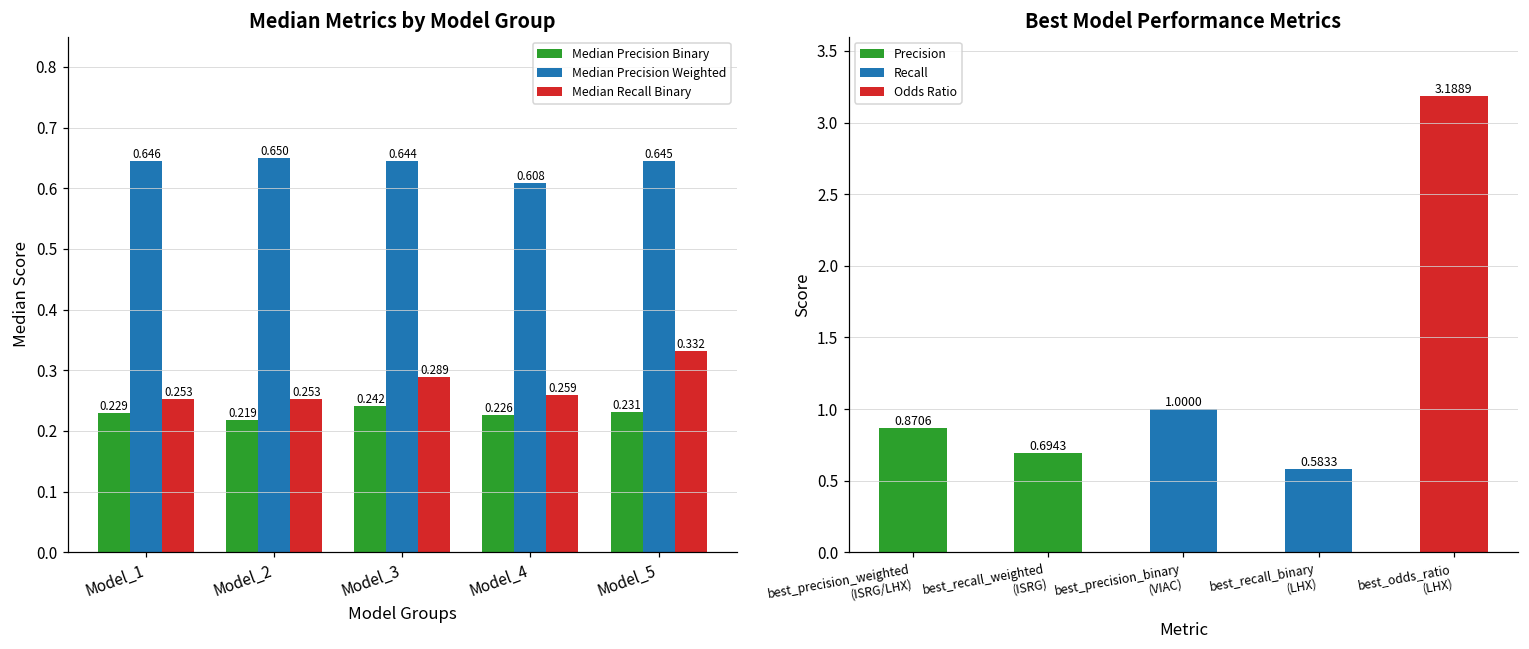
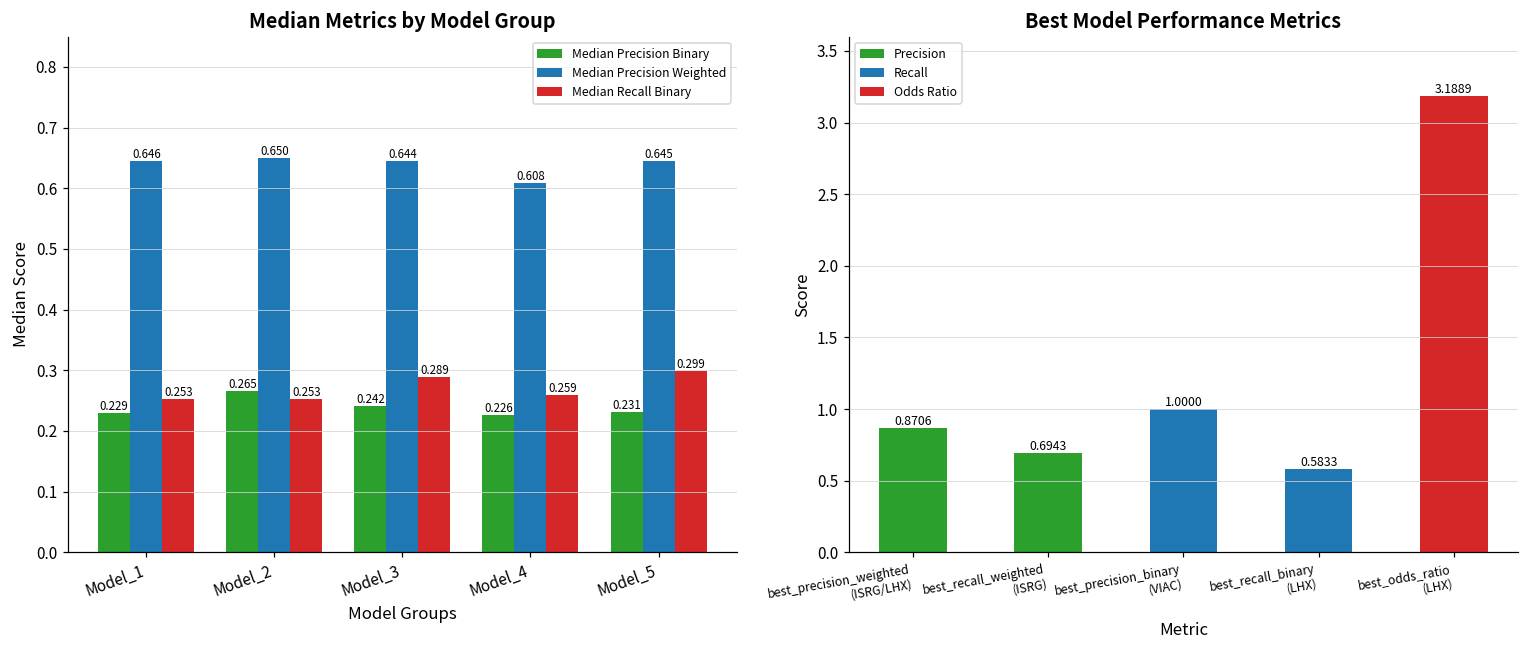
  {
    "Median Metrics by Model Group": {
      "Median Precision Binary": {
        "Model_1": 0.229,
-       "Model_2": 0.219,
+       "Model_2": 0.265,
        "Model_3": 0.242,
        "Model_4": 0.226,
        "Model_5": 0.231
      },
      "Median Precision Weighted": {
        "Model_1": 0.646,
        "Model_2": 0.650,
        "Model_3": 0.644,
        "Model_4": 0.608,
        "Model_5": 0.645
      },
      "Median Recall Binary": {
        "Model_1": 0.253,
        "Model_2": 0.253,
        "Model_3": 0.289,
        "Model_4": 0.259,
-       "Model_5": 0.332
+       "Model_5": 0.299
      }
    },
    "Best Model Performance Metrics": {
      "best_precision_weighted (ISRG/LHX)": 0.8706,
      "best_recall_weighted (ISRG)": 0.6943,
      "best_precision_binary (VIAC)": 1.0000,
      "best_recall_binary (LHX)": 0.5833,
      "best_odds_ratio (LHX)": 3.1889
    }
  }
